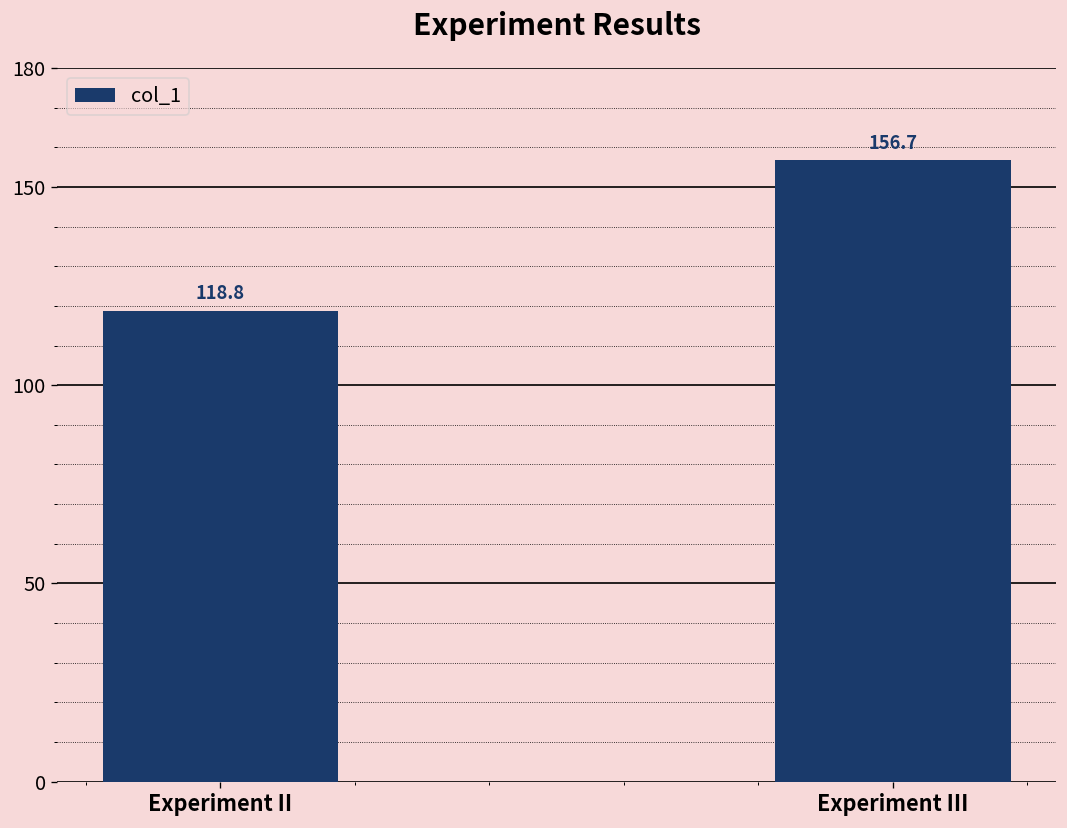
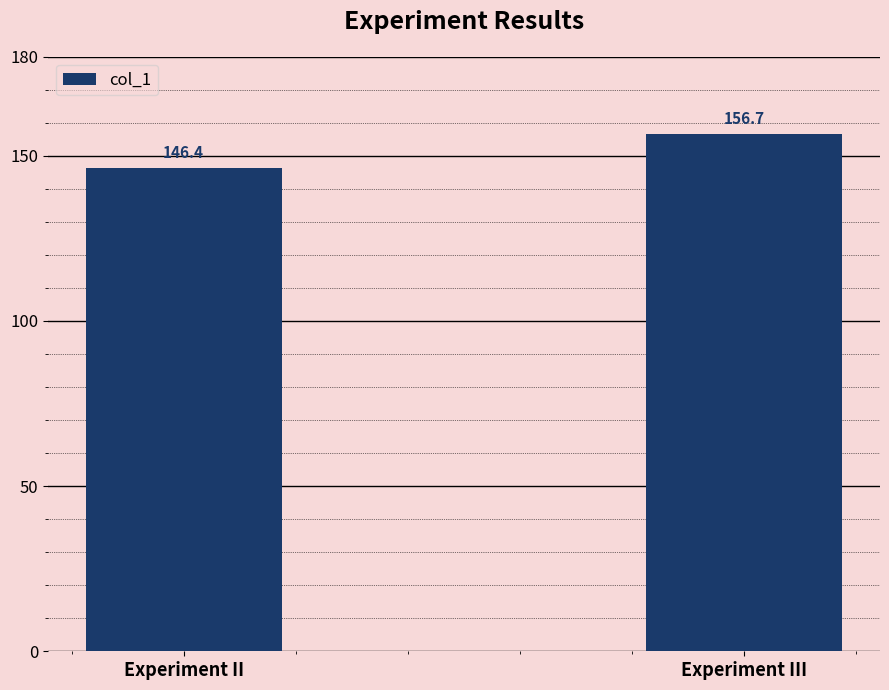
  {
-   "Experiment II": 118.8,
+   "Experiment II": 146.4,
    "Experiment III": 156.7
  }
